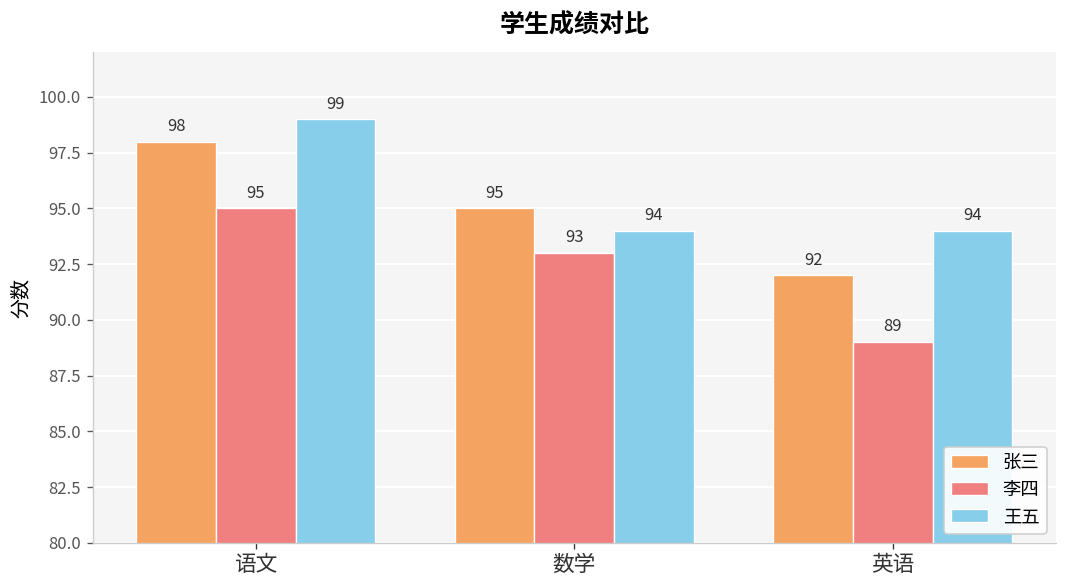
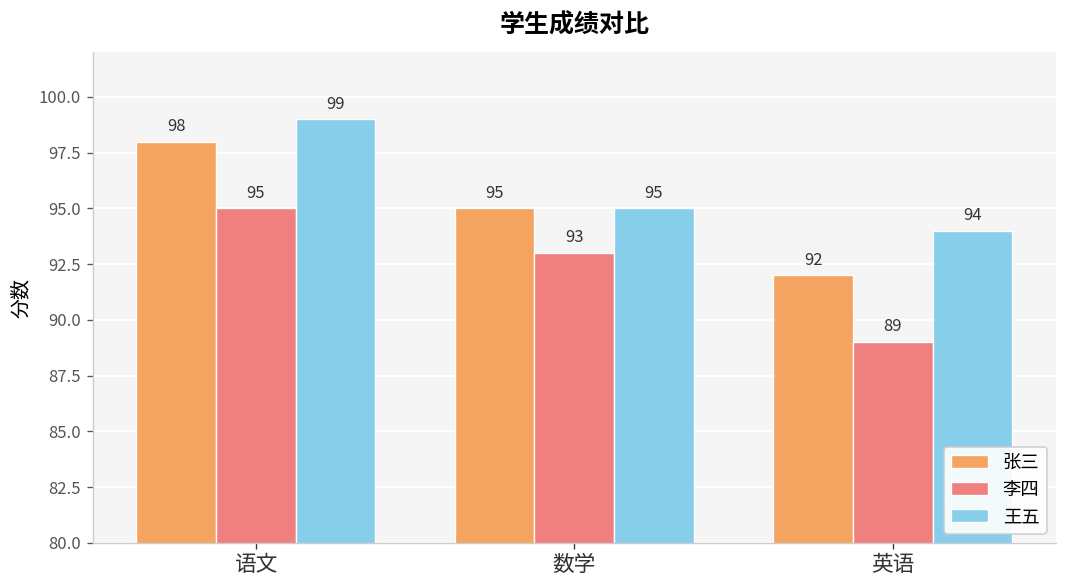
  {
    "王五": {
      "语文": 99,
-     "数学": 94,
+     "数学": 95,
      "英语": 94
    }
  }
